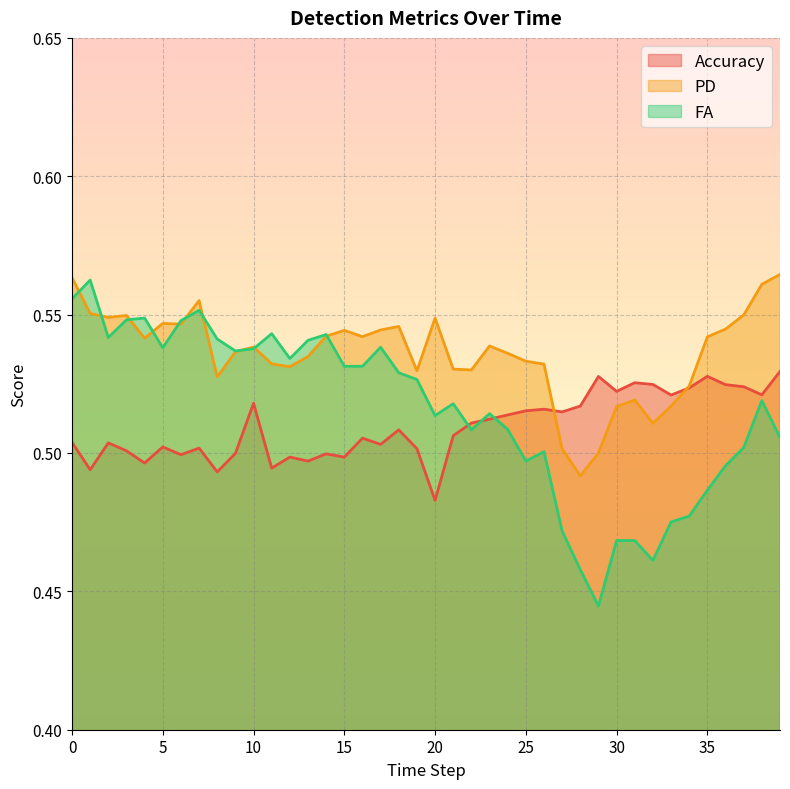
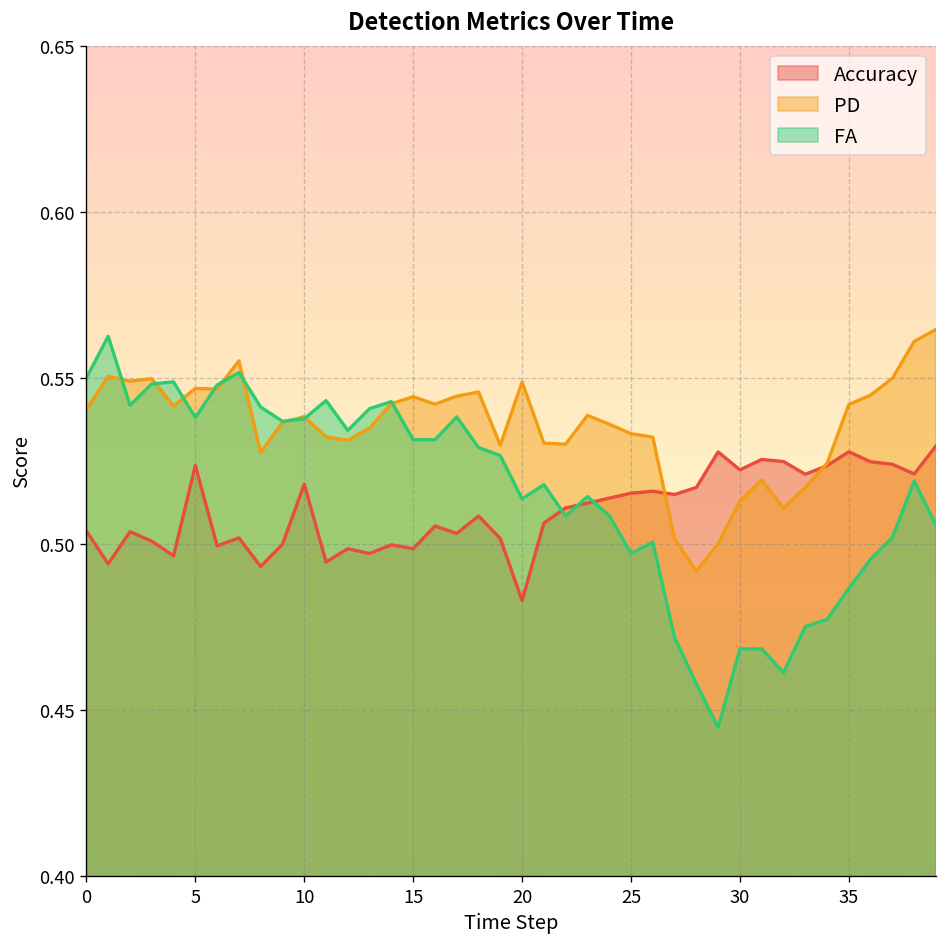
  {
    "Accuracy": {
      "0": 0.504,
-     "5": 0.502,
+     "5": 0.524,
      "10": 0.518,
      "15": 0.498,
      "20": 0.483,
      "25": 0.515,
      "30": 0.522,
      "35": 0.528
    },
    "PD": {
-     "0": 0.563,
+     "0": 0.540,
      "5": 0.547,
      "15": 0.544,
      "20": 0.549,
      "25": 0.533,
-     "30": 0.517,
+     "30": 0.513,
      "35": 0.542
    },
    "FA": {
-     "0": 0.556,
+     "0": 0.550,
      "5": 0.538,
      "15": 0.531,
      "20": 0.514,
      "25": 0.497,
      "30": 0.468,
      "35": 0.487
    }
  }
